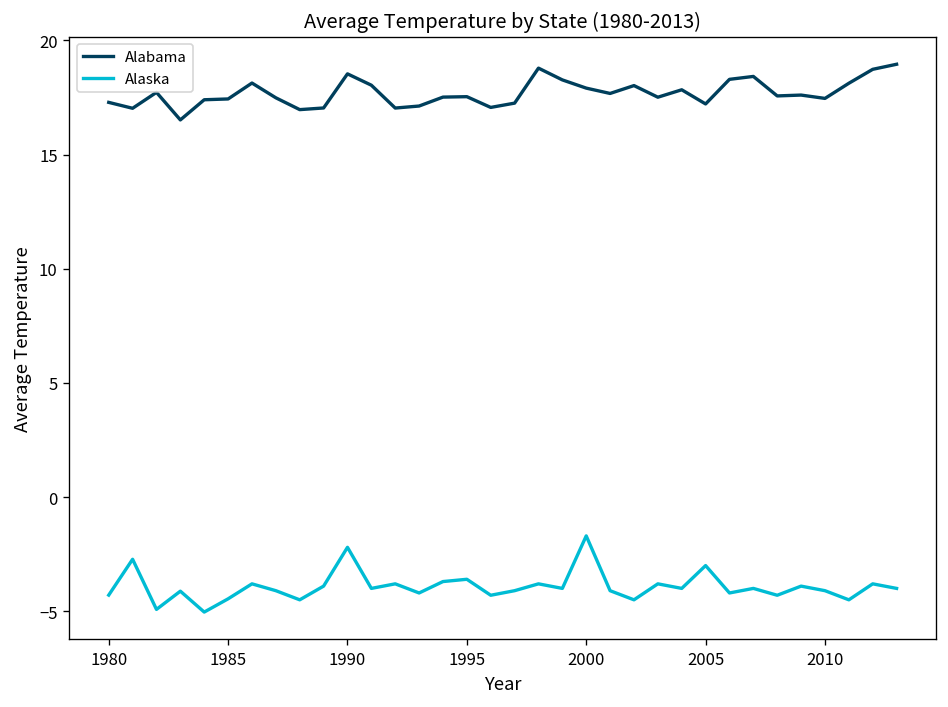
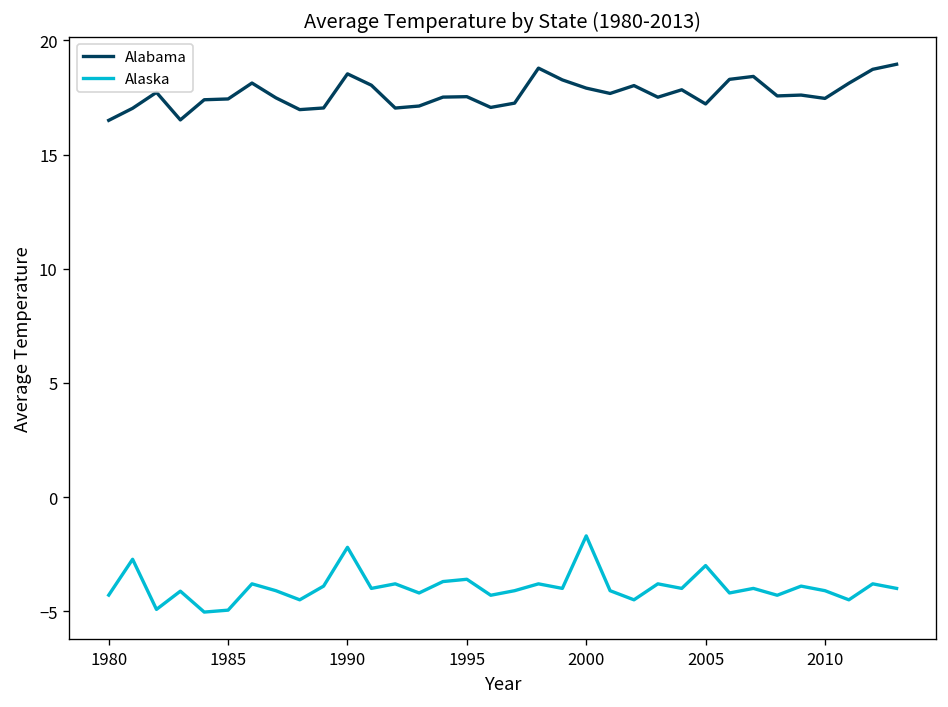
  {
    "Alabama": {
-     "1980": 17.3,
+     "1980": 16.5,
      "1985": 17.4,
      "1990": 18.5,
      "1995": 17.5,
      "2000": 17.9,
      "2005": 17.2,
      "2010": 17.5
    },
    "Alaska": {
      "1980": -4.3,
-     "1985": -4.5,
+     "1985": -5.0,
      "1990": -2.2,
      "1995": -3.6,
      "2000": -1.7,
      "2005": -3.0,
      "2010": -4.1
    }
  }
